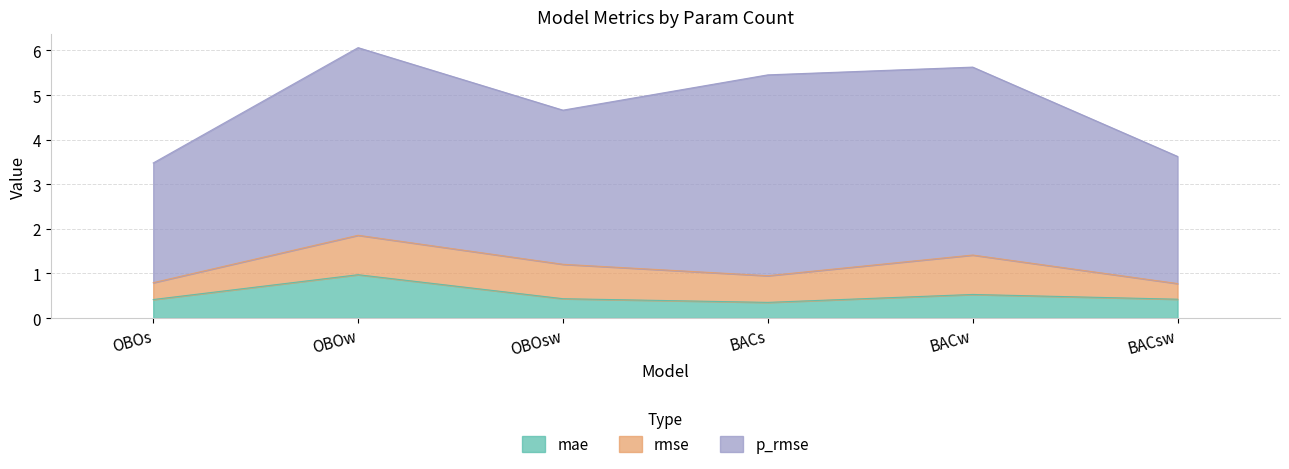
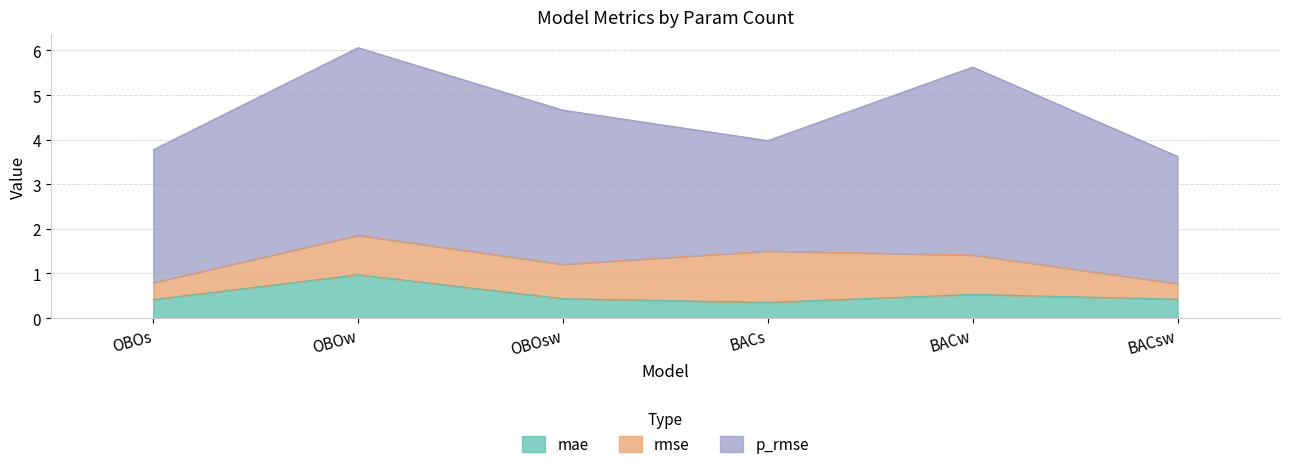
  {
    "mae": {
      "OBOs": 0.4,
      "OBOw": 1.0,
      "OBOsw": 0.4,
      "BACs": 0.4,
      "BACw": 0.5,
      "BACsw": 0.4
    },
    "rmse": {
      "OBOs": 0.4,
      "OBOw": 0.9,
      "OBOsw": 0.8,
-     "BACs": 0.6,
+     "BACs": 1.2,
      "BACw": 0.9,
      "BACsw": 0.4
    },
    "p_rmse": {
-     "OBOs": 2.7,
+     "OBOs": 3.0,
      "OBOw": 4.2,
      "OBOsw": 3.5,
-     "BACs": 4.5,
+     "BACs": 2.5,
      "BACw": 4.2,
      "BACsw": 2.9
    }
  }
